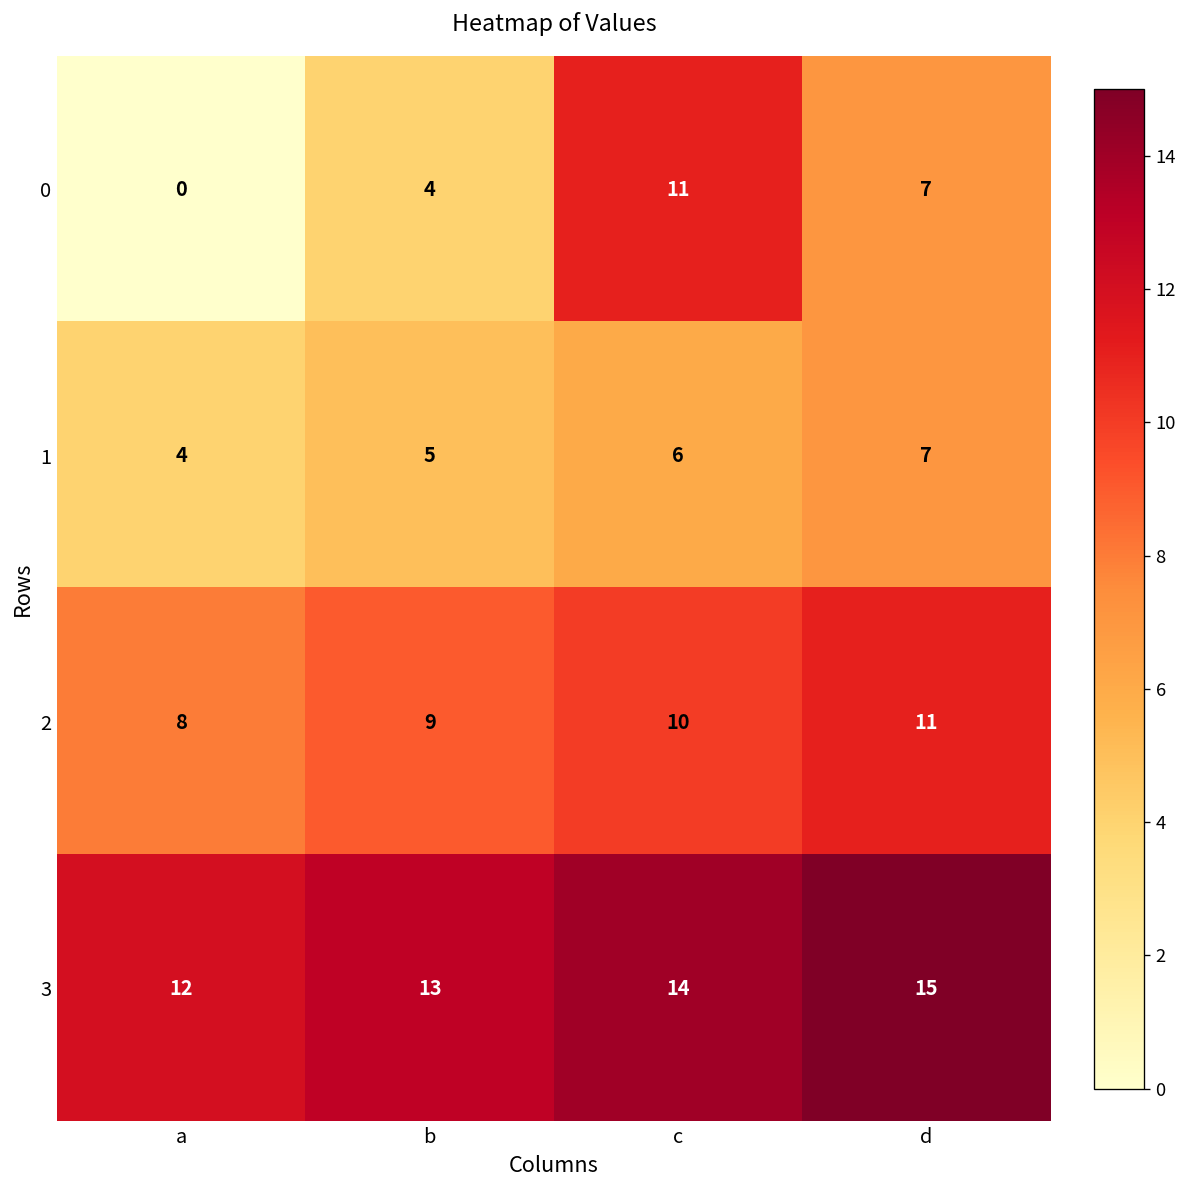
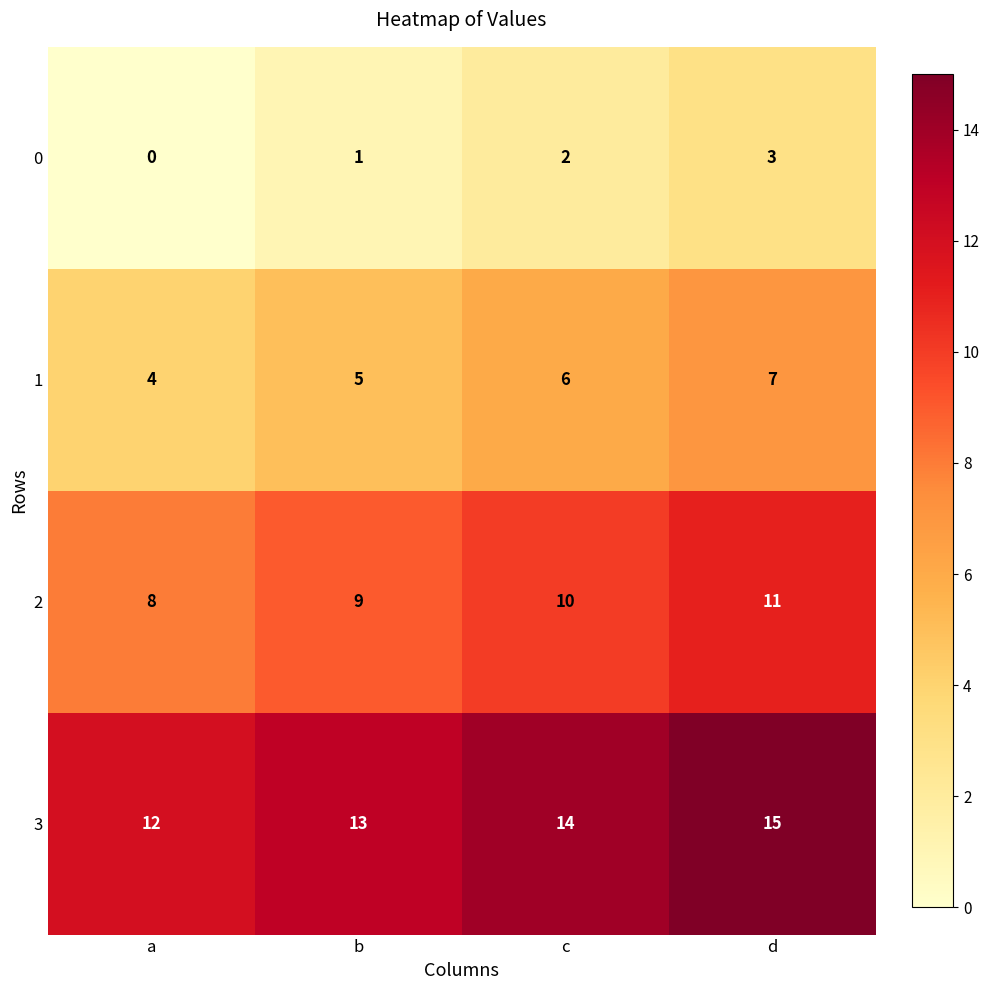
  {
    "0": {
      "a": 0,
-     "b": 4,
-     "c": 11,
-     "d": 7
+     "b": 1,
+     "c": 2,
+     "d": 3
    },
    "1": {
      "a": 4,
      "b": 5,
      "c": 6,
      "d": 7
    },
    "2": {
      "a": 8,
      "b": 9,
      "c": 10,
      "d": 11
    },
    "3": {
      "a": 12,
      "b": 13,
      "c": 14,
      "d": 15
    }
  }
